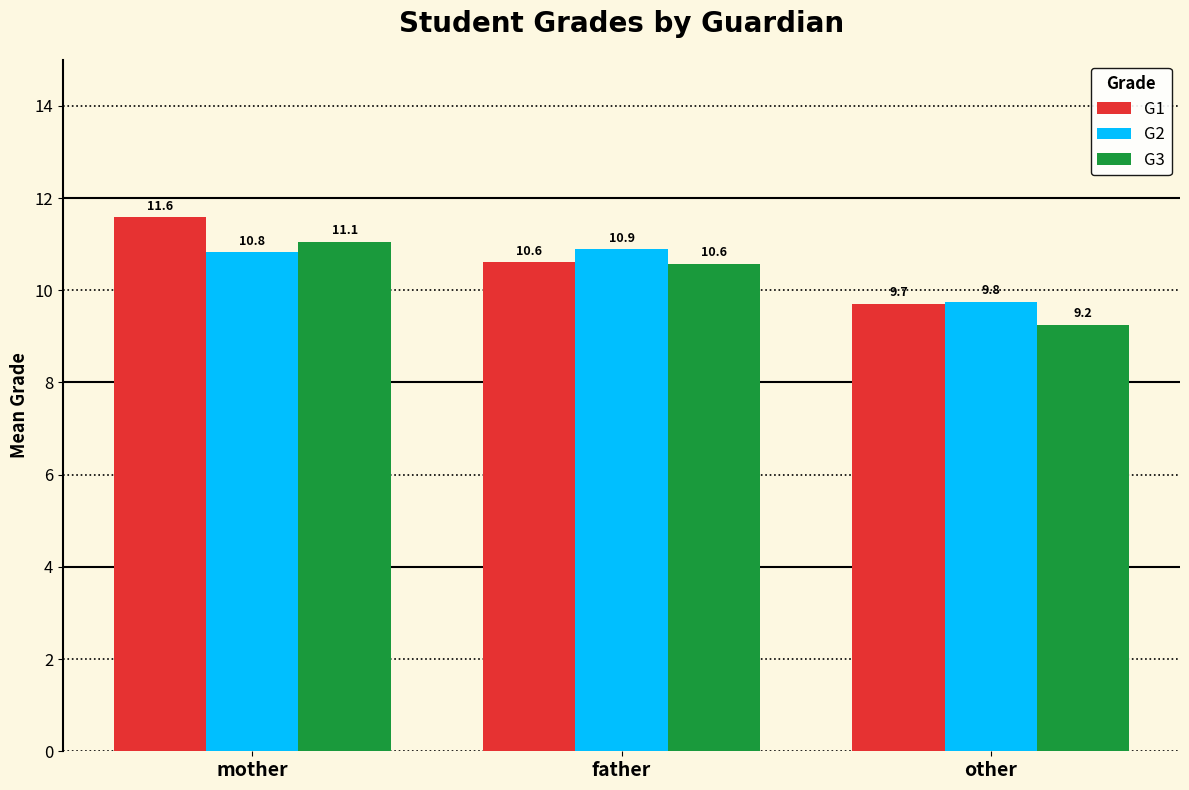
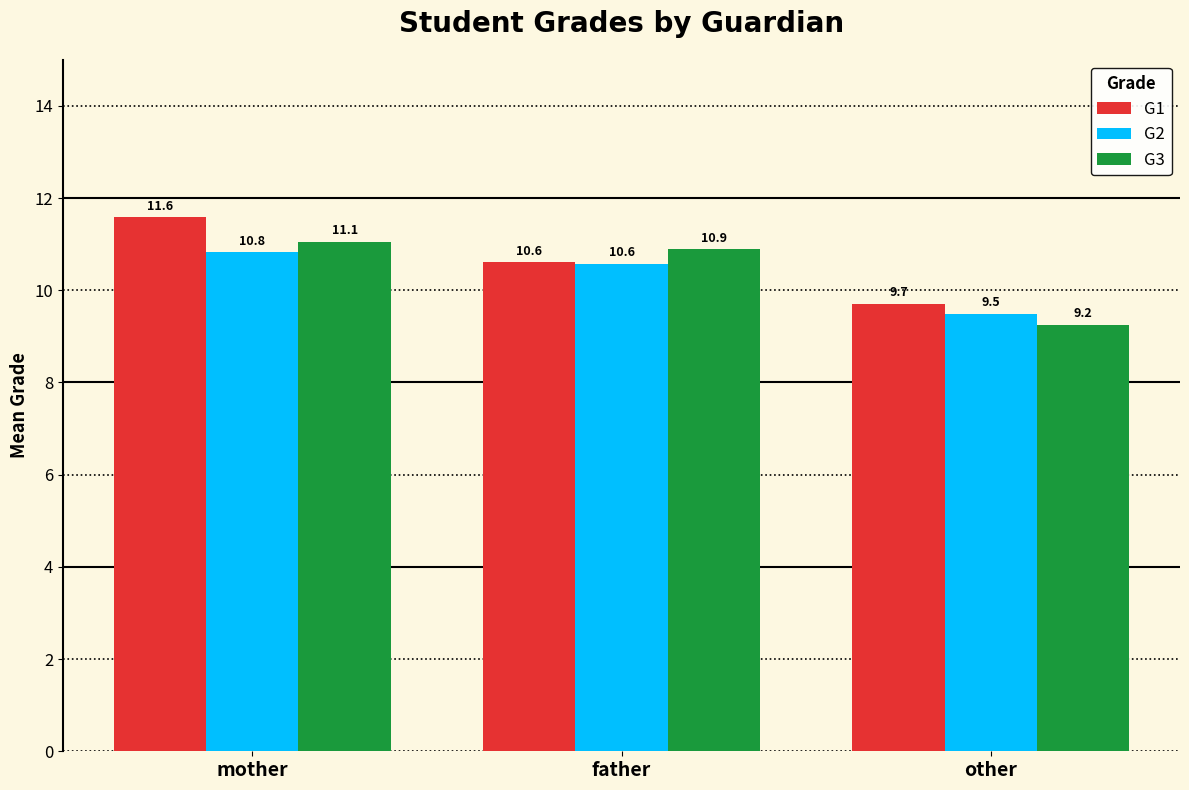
  {
    "G1": {
      "mother": 11.6,
      "father": 10.6,
      "other": 9.7
    },
    "G2": {
      "mother": 10.8,
-     "father": 10.9,
-     "other": 9.8
+     "father": 10.6,
+     "other": 9.5
    },
    "G3": {
      "mother": 11.1,
-     "father": 10.6,
+     "father": 10.9,
      "other": 9.2
    }
  }
